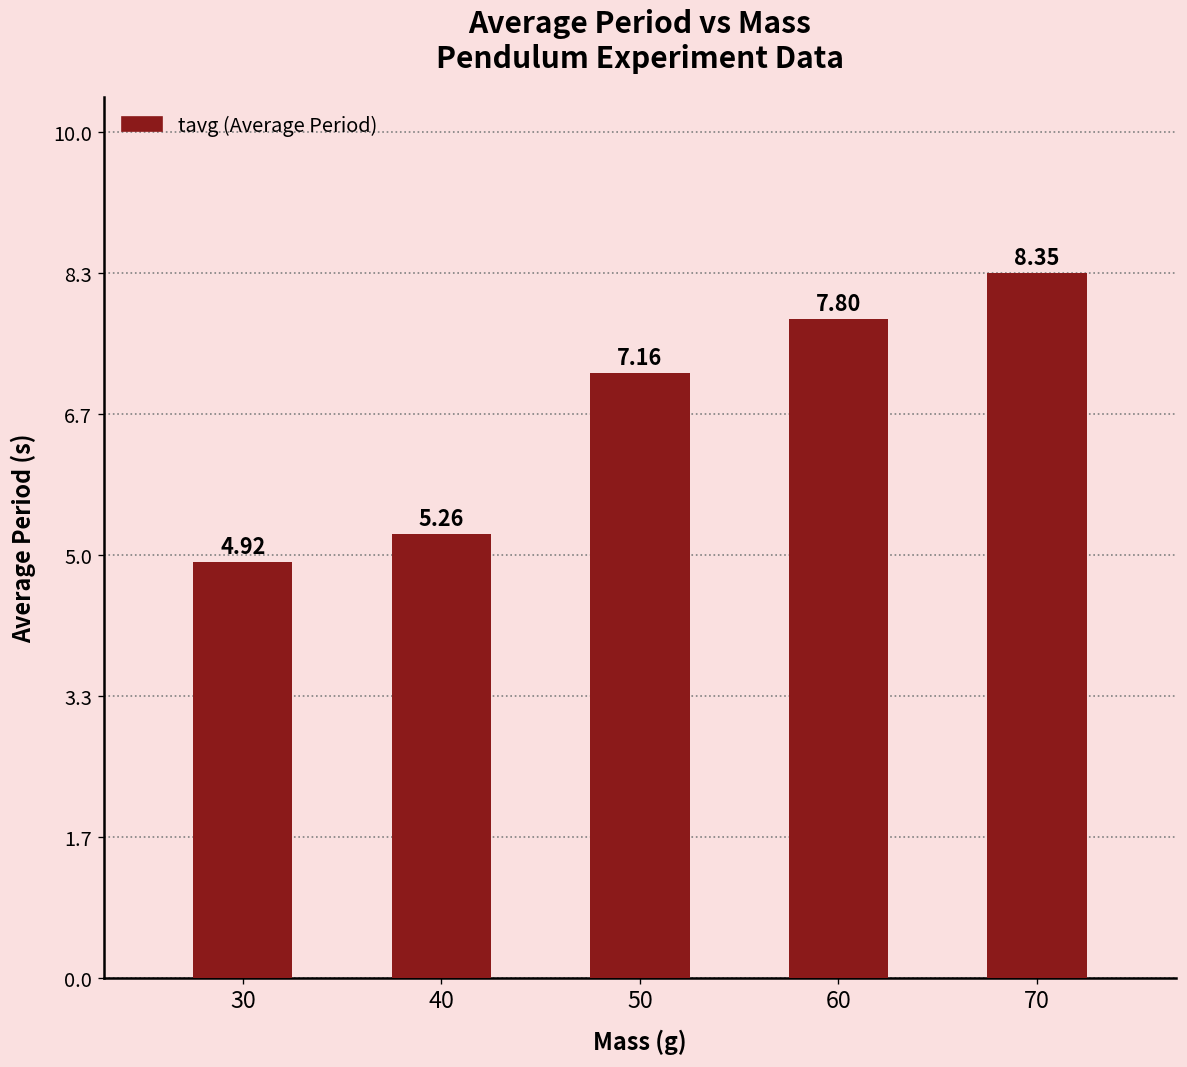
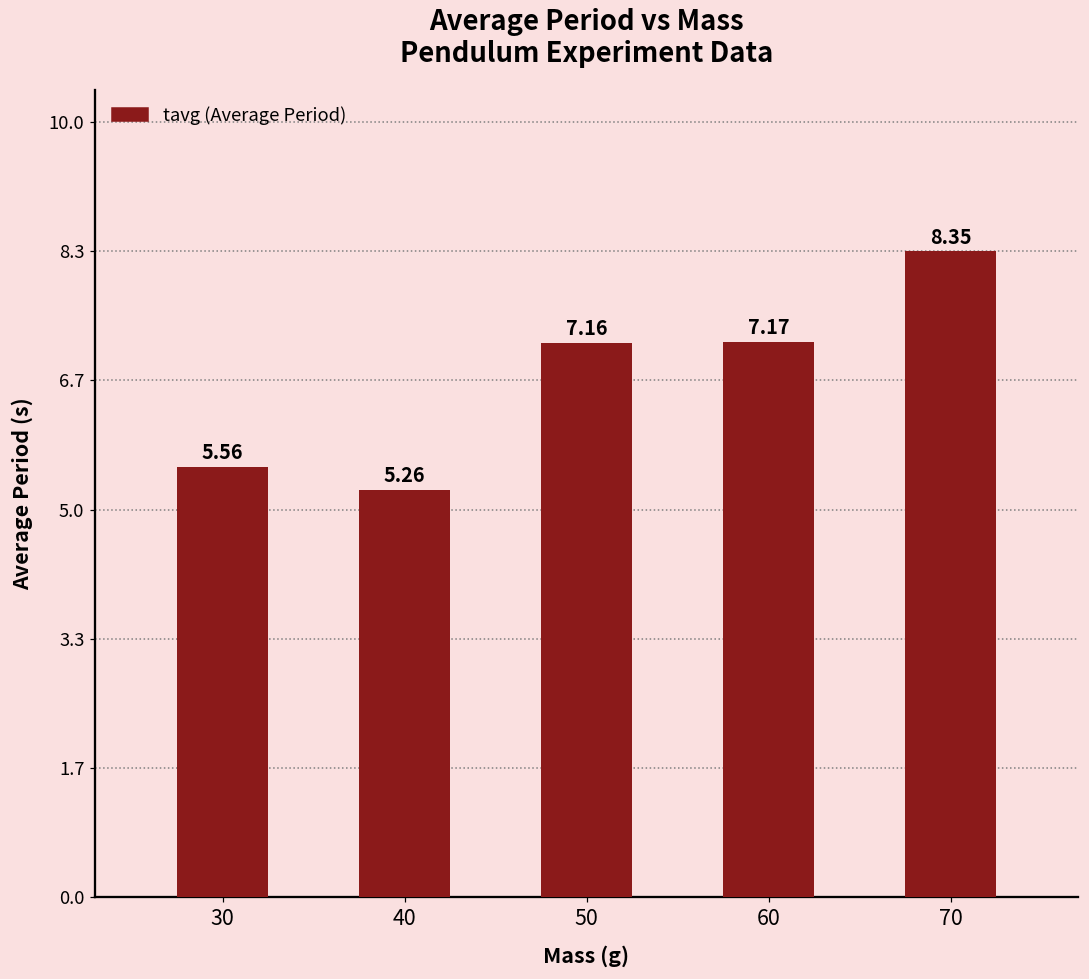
  {
-   "30": 4.92,
+   "30": 5.56,
    "40": 5.26,
    "50": 7.16,
-   "60": 7.80,
+   "60": 7.17,
    "70": 8.35
  }
